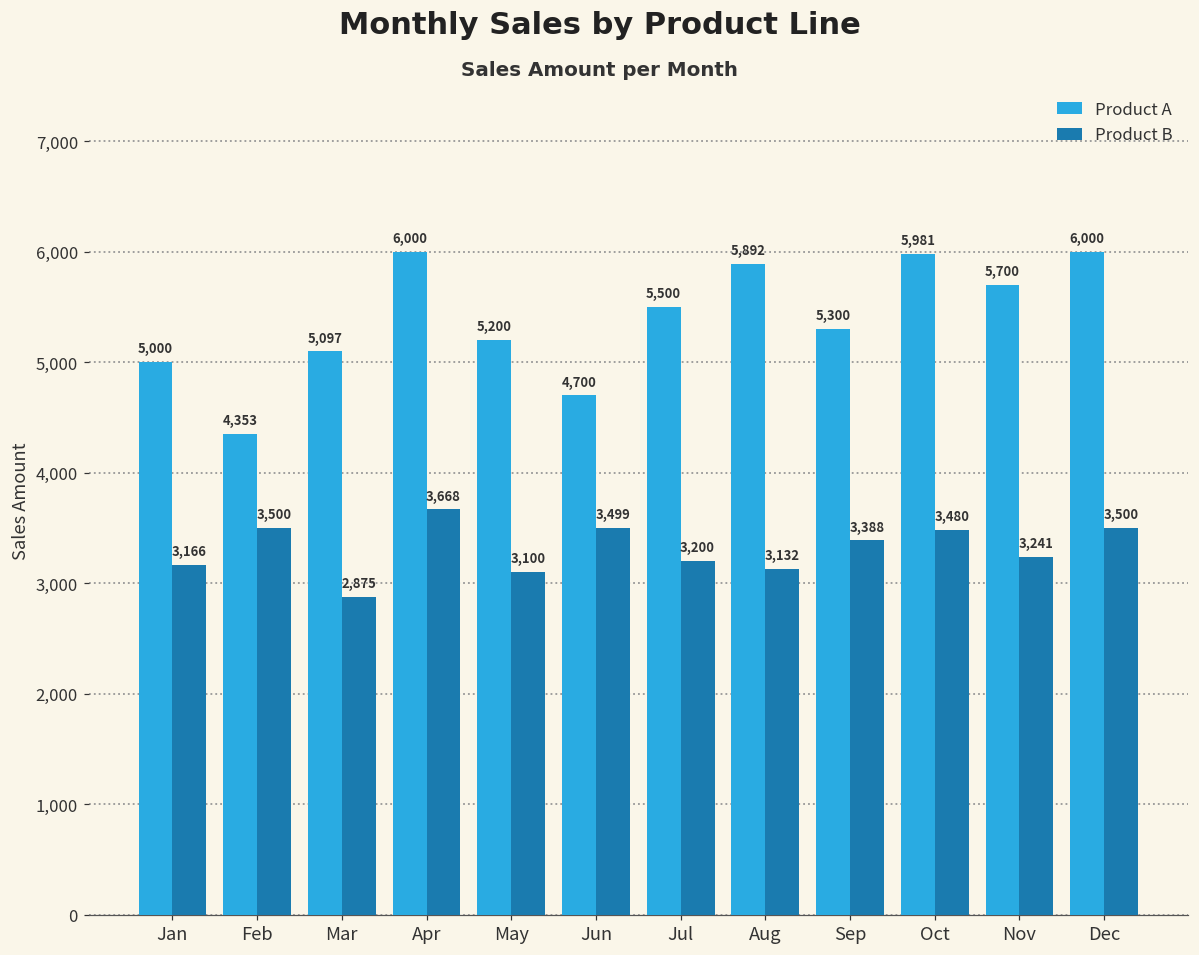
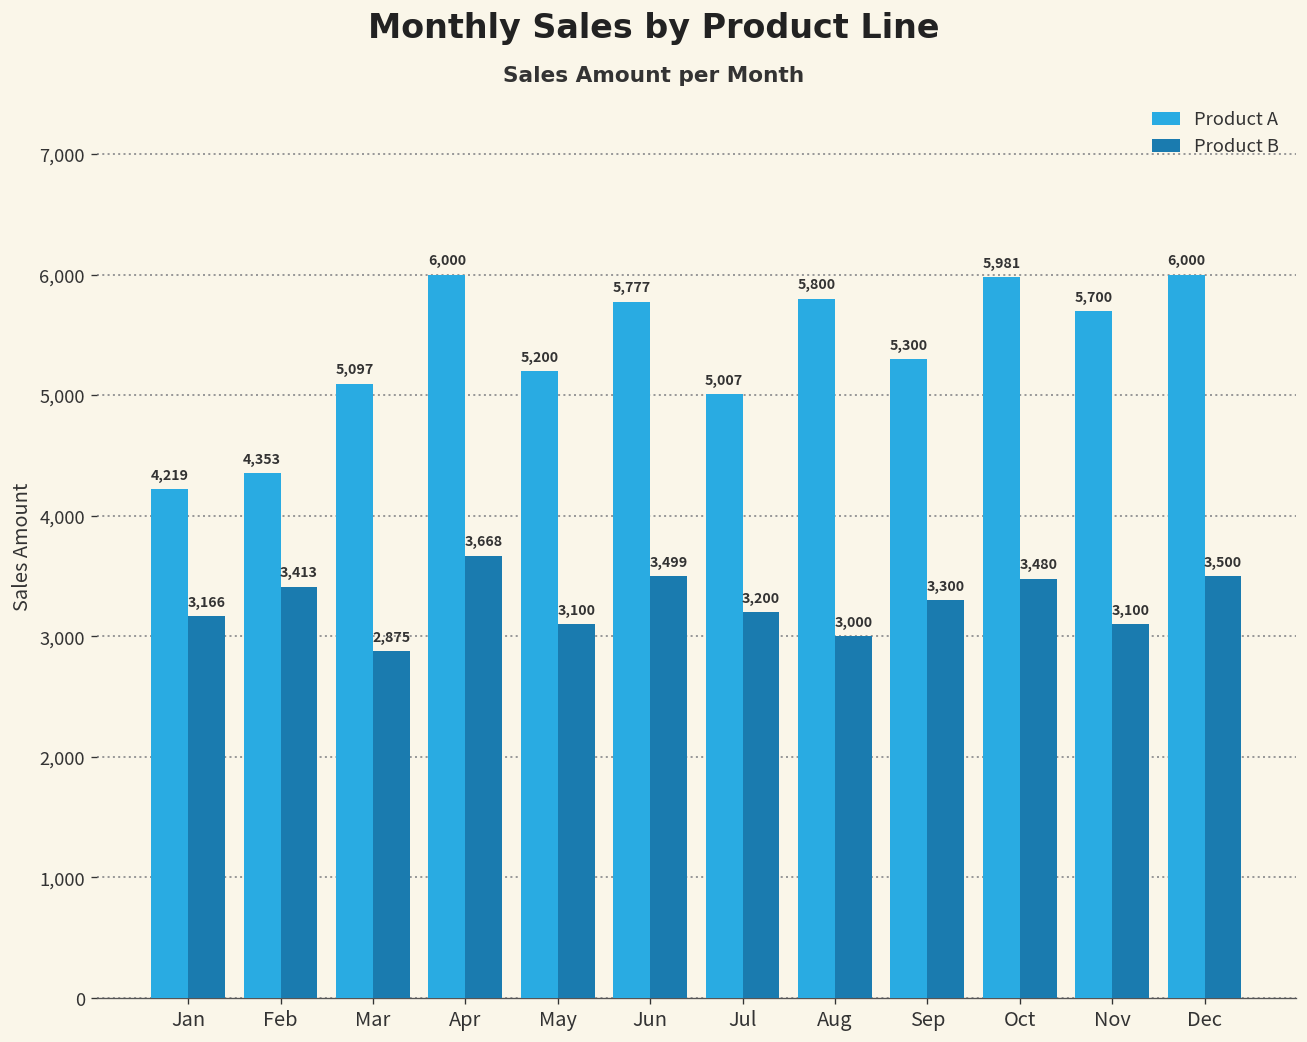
  {
    "Product A": {
-     "Jan": "5,000",
+     "Jan": "4,219",
      "Feb": "4,353",
      "Mar": "5,097",
      "Apr": "6,000",
      "May": "5,200",
-     "Jun": "4,700",
-     "Jul": "5,500",
-     "Aug": "5,892",
+     "Jun": "5,777",
+     "Jul": "5,007",
+     "Aug": "5,800",
      "Sep": "5,300",
      "Oct": "5,981",
      "Nov": "5,700",
      "Dec": "6,000"
    },
    "Product B": {
      "Jan": "3,166",
-     "Feb": "3,500",
+     "Feb": "3,413",
      "Mar": "2,875",
      "Apr": "3,668",
      "May": "3,100",
      "Jun": "3,499",
      "Jul": "3,200",
-     "Aug": "3,132",
-     "Sep": "3,388",
+     "Aug": "3,000",
+     "Sep": "3,300",
      "Oct": "3,480",
-     "Nov": "3,241",
+     "Nov": "3,100",
      "Dec": "3,500"
    }
  }
